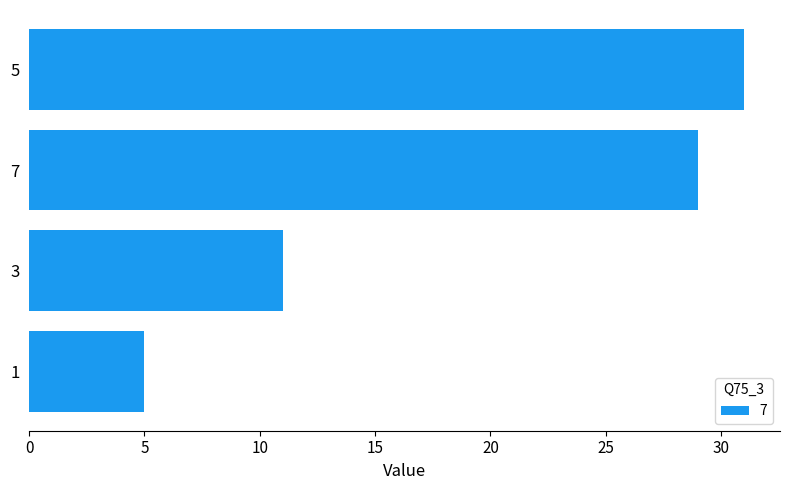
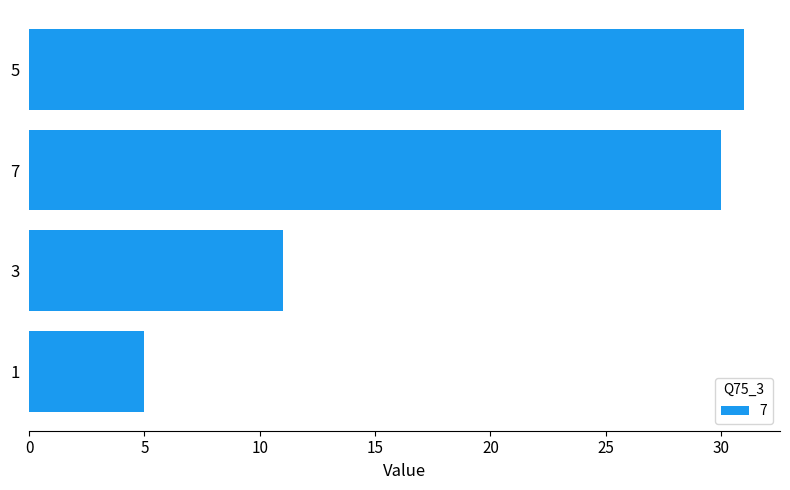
  {
    "5": 31,
-   "7": 29,
+   "7": 30,
    "3": 11,
    "1": 5
  }
